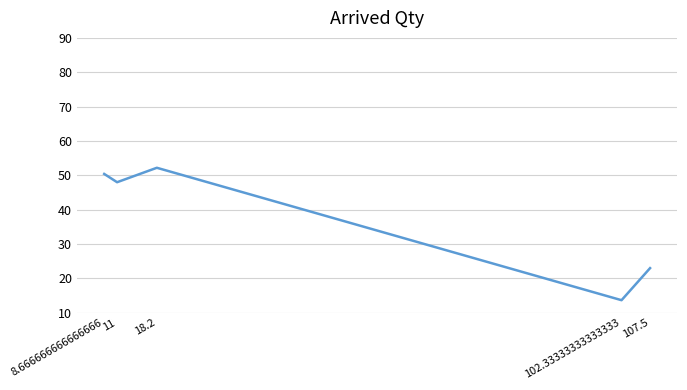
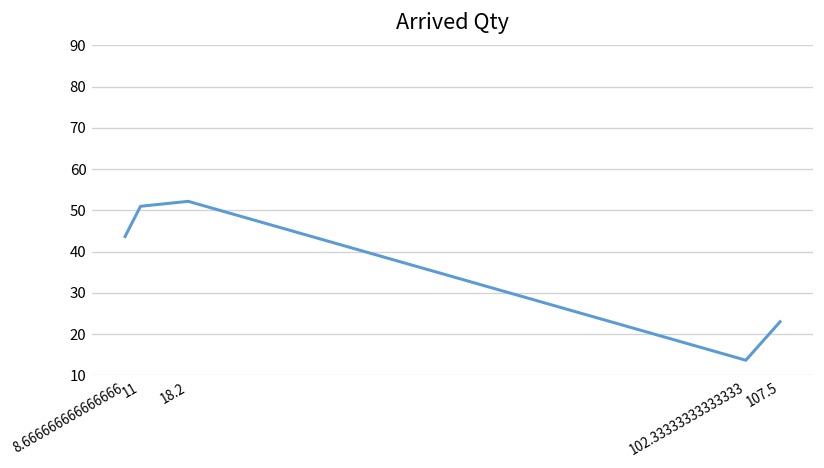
  {
-   "8.666666666666666": 50,
-   "11": 48,
+   "8.666666666666666": 44,
+   "11": 51,
    "18.2": 52,
    "102.33333333333333": 14,
    "107.5": 23
  }
